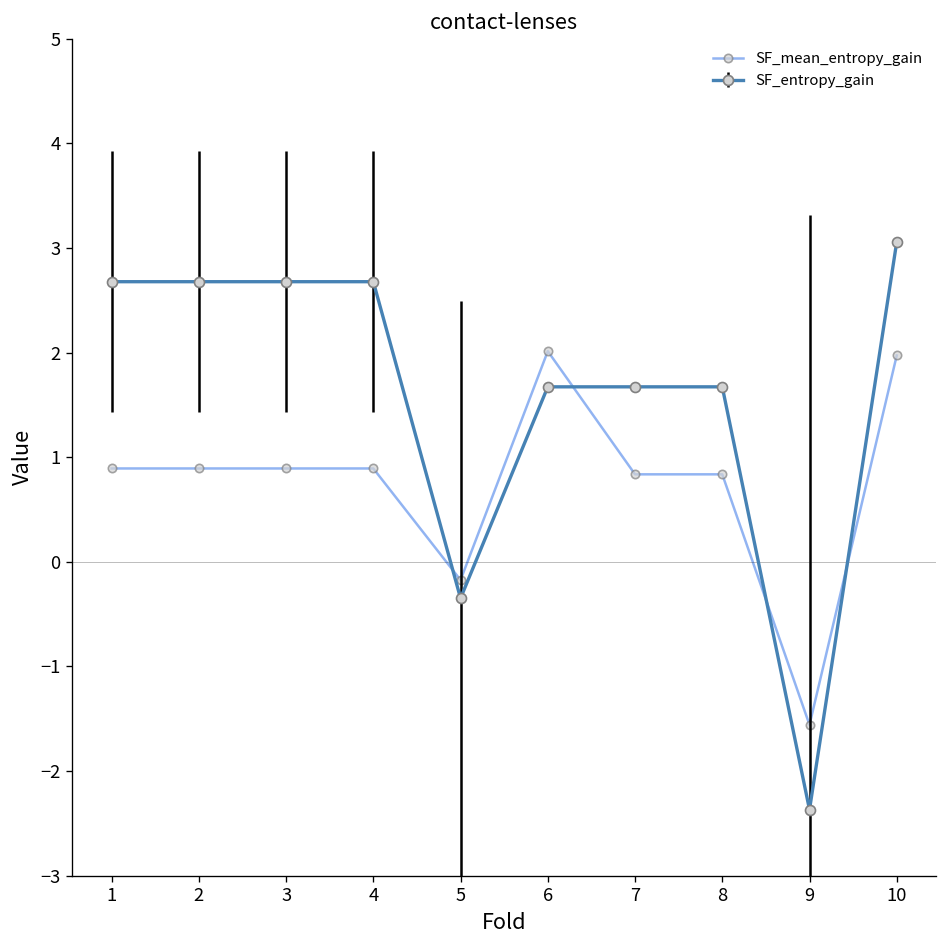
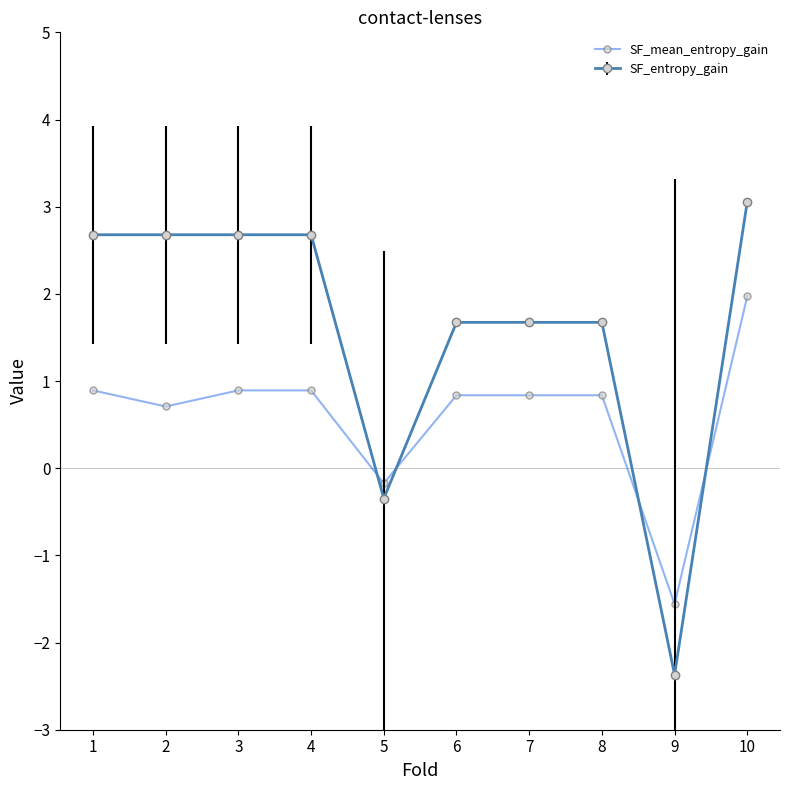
  {
    "SF_mean_entropy_gain": {
      "1": 0.9,
-     "2": 0.9,
+     "2": 0.7,
      "3": 0.9,
      "4": 0.9,
      "5": -0.2,
-     "6": 2.0,
+     "6": 0.8,
      "7": 0.8,
      "8": 0.8,
      "9": -1.6,
      "10": 2.0
    }
  }
